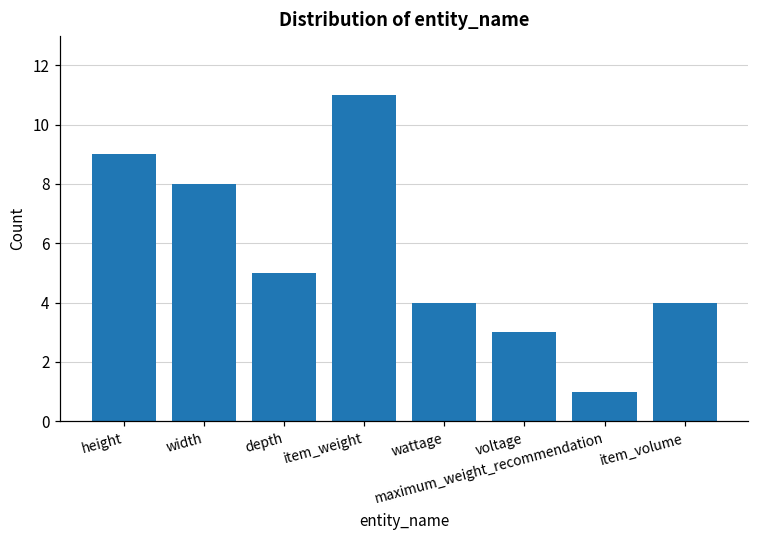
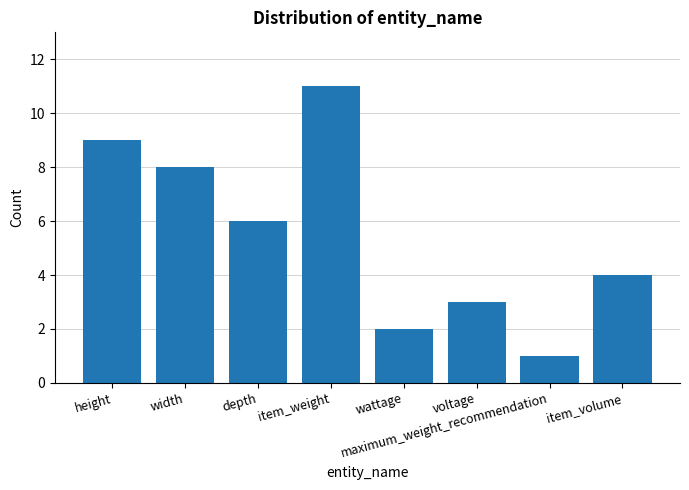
  {
    "height": 9,
    "width": 8,
-   "depth": 5,
+   "depth": 6,
    "item_weight": 11,
-   "wattage": 4,
+   "wattage": 2,
    "voltage": 3,
    "maximum_weight_recommendation": 1,
    "item_volume": 4
  }
